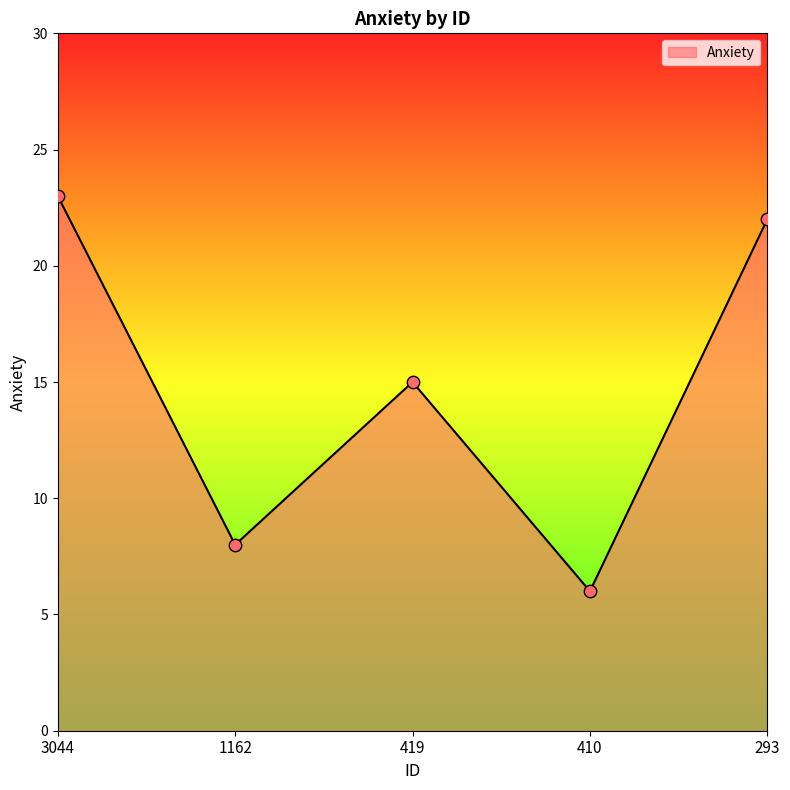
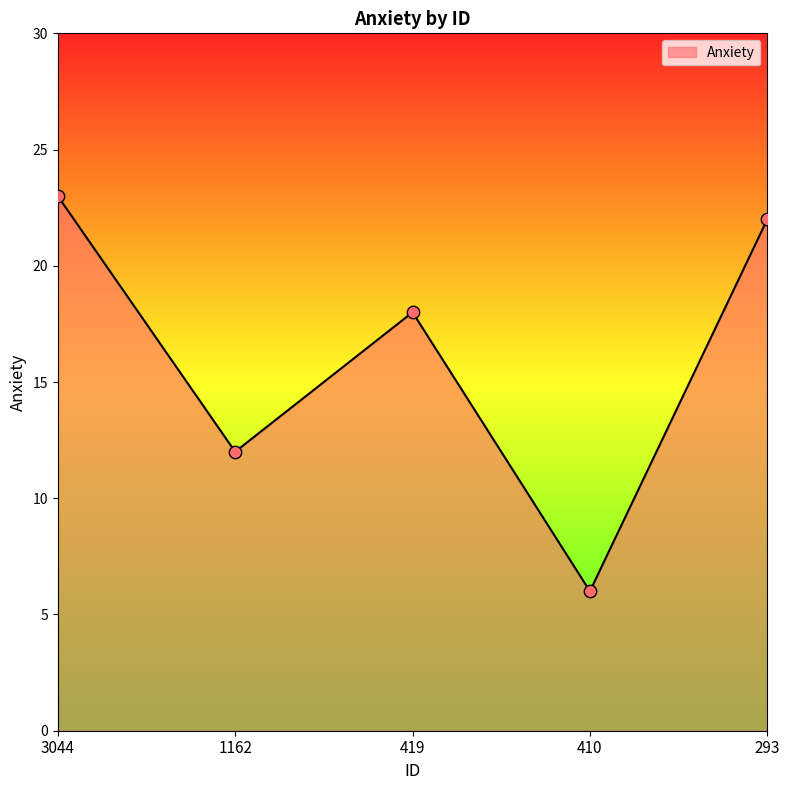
  {
    "3044": 23,
-   "1162": 8,
-   "419": 15,
+   "1162": 12,
+   "419": 18,
    "410": 6,
    "293": 22
  }
